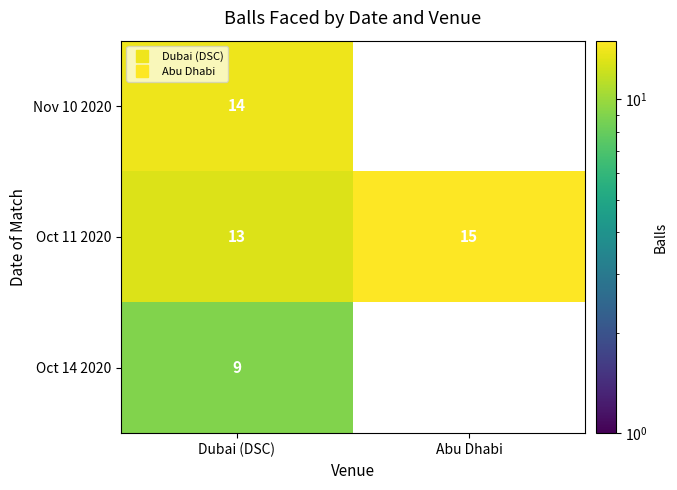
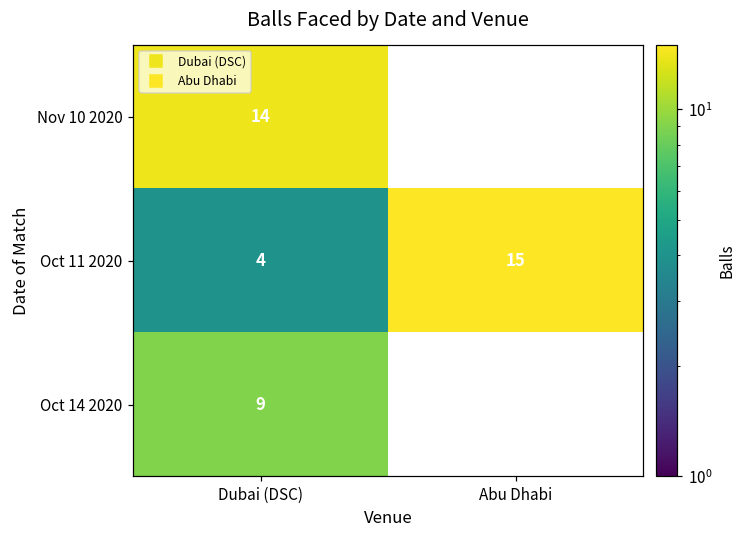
  {
    "Nov 10 2020": {
      "Dubai (DSC)": 14
    },
    "Oct 11 2020": {
-     "Dubai (DSC)": 13,
+     "Dubai (DSC)": 4,
      "Abu Dhabi": 15
    },
    "Oct 14 2020": {
      "Dubai (DSC)": 9
    }
  }
